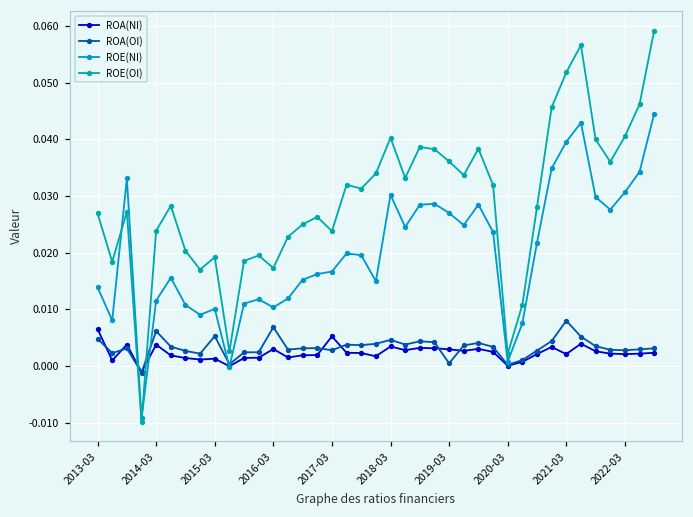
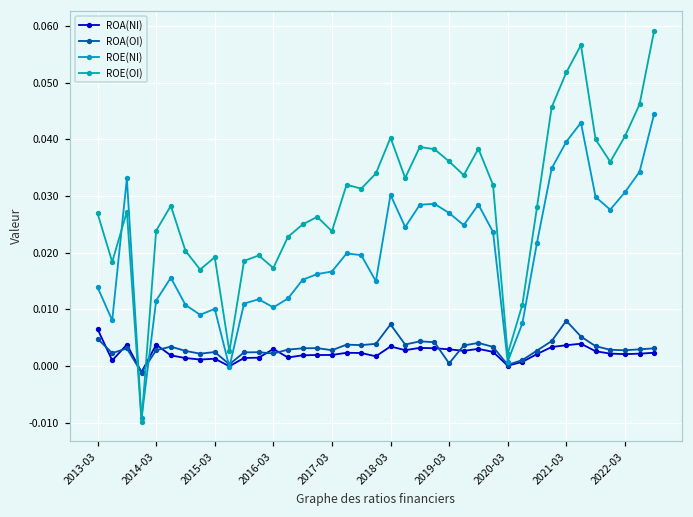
  {
    "ROA(NI)": {
      "2013-03": 0.007,
      "2014-03": 0.004,
      "2015-03": 0.001,
      "2016-03": 0.003,
-     "2017-03": 0.005,
+     "2017-03": 0.002,
      "2018-03": 0.003,
      "2019-03": 0.003,
-     "2021-03": 0.002,
+     "2021-03": 0.004,
      "2022-03": 0.002
    },
    "ROA(OI)": {
      "2013-03": 0.005,
-     "2014-03": 0.006,
-     "2015-03": 0.005,
-     "2016-03": 0.007,
+     "2014-03": 0.003,
+     "2015-03": 0.002,
+     "2016-03": 0.002,
      "2017-03": 0.003,
-     "2018-03": 0.005,
+     "2018-03": 0.007,
      "2019-03": 0.000,
      "2021-03": 0.008,
      "2022-03": 0.003
    }
  }
